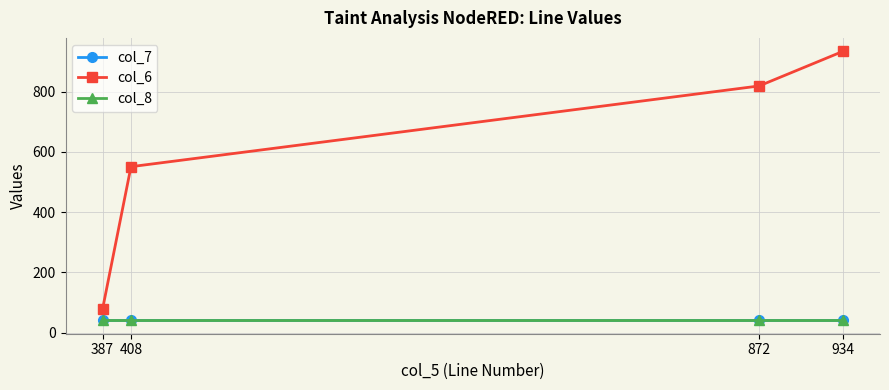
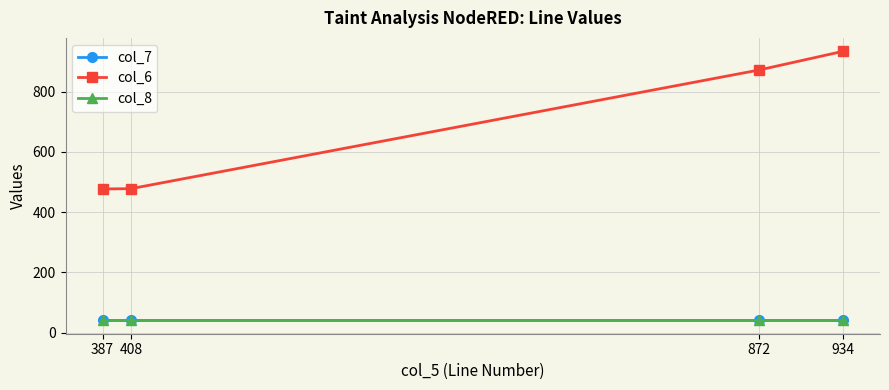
  {
    "col_8": {
      "387": 40,
      "408": 40,
      "872": 40,
      "934": 40
    },
    "col_6": {
-     "387": 80,
-     "408": 550,
-     "872": 820,
+     "387": 480,
+     "408": 480,
+     "872": 870,
      "934": 930
    }
  }
